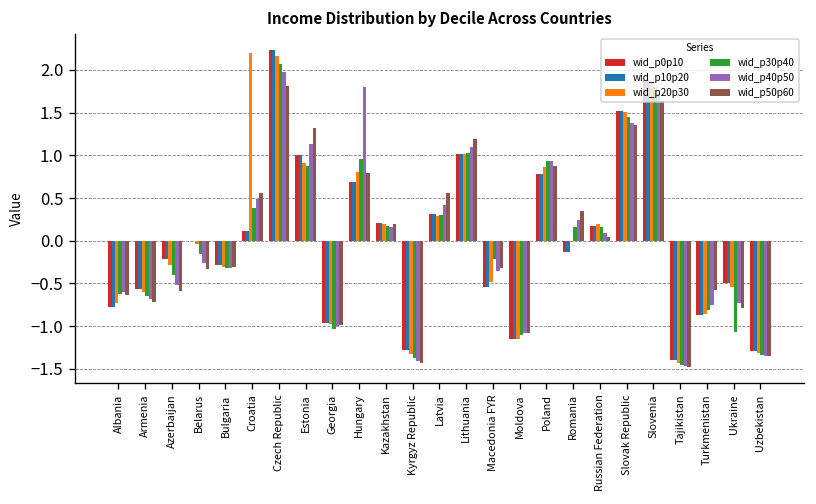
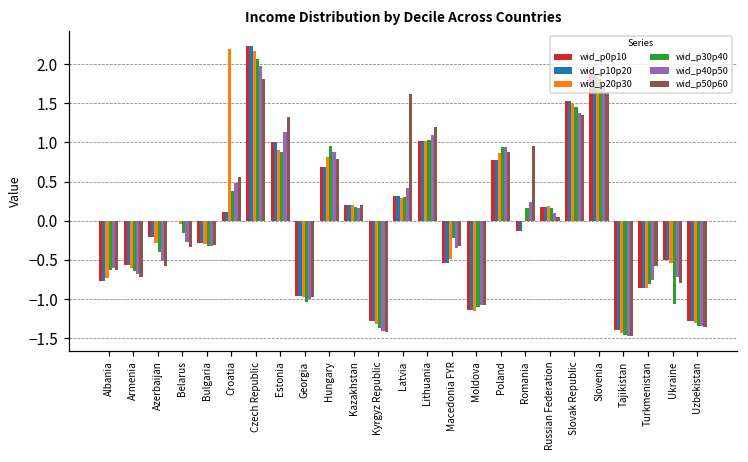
  {
    "wid_p0p10": {
      "Albania": -0.8,
      "Armenia": -0.6,
      "Azerbaijan": -0.2,
      "Bulgaria": -0.3,
      "Croatia": 0.1,
      "Czech Republic": 2.2,
      "Estonia": 1.0,
      "Georgia": -1.0,
      "Hungary": 0.7,
      "Kazakhstan": 0.2,
      "Kyrgyz Republic": -1.3,
      "Latvia": 0.3,
      "Lithuania": 1.0,
      "Macedonia FYR": -0.5,
      "Moldova": -1.1,
      "Poland": 0.8,
      "Romania": -0.1,
      "Russian Federation": 0.2,
      "Slovak Republic": 1.5,
      "Tajikistan": -1.4,
      "Turkmenistan": -0.9,
      "Ukraine": -0.5,
      "Uzbekistan": -1.3
    },
    "wid_p10p20": {
      "Albania": -0.8,
      "Armenia": -0.6,
      "Azerbaijan": -0.2,
      "Bulgaria": -0.3,
      "Croatia": 0.1,
      "Czech Republic": 2.2,
      "Estonia": 1.0,
      "Georgia": -1.0,
      "Hungary": 0.7,
      "Kazakhstan": 0.2,
      "Kyrgyz Republic": -1.3,
      "Latvia": 0.3,
      "Lithuania": 1.0,
      "Macedonia FYR": -0.5,
      "Moldova": -1.1,
      "Poland": 0.8,
      "Romania": -0.1,
      "Russian Federation": 0.2,
      "Slovak Republic": 1.5,
      "Tajikistan": -1.4,
      "Turkmenistan": -0.9,
      "Ukraine": -0.5,
      "Uzbekistan": -1.3
    },
    "wid_p20p30": {
      "Albania": -0.7,
      "Armenia": -0.6,
      "Azerbaijan": -0.3,
      "Belarus": 0.0,
      "Bulgaria": -0.3,
      "Croatia": 2.2,
      "Czech Republic": 2.2,
      "Estonia": 0.9,
      "Georgia": -1.0,
      "Hungary": 0.8,
      "Kazakhstan": 0.2,
      "Kyrgyz Republic": -1.3,
      "Latvia": 0.3,
      "Lithuania": 1.0,
      "Macedonia FYR": -0.5,
      "Moldova": -1.1,
      "Poland": 0.9,
      "Russian Federation": 0.2,
      "Slovak Republic": 1.5,
      "Tajikistan": -1.4,
      "Turkmenistan": -0.9,
      "Ukraine": -0.5,
      "Uzbekistan": -1.3
    },
    "wid_p30p40": {
      "Albania": -0.6,
      "Armenia": -0.6,
      "Azerbaijan": -0.4,
      "Belarus": -0.2,
      "Bulgaria": -0.3,
      "Croatia": 0.4,
      "Czech Republic": 2.1,
      "Estonia": 0.9,
      "Georgia": -1.0,
      "Hungary": 1.0,
      "Kazakhstan": 0.2,
      "Kyrgyz Republic": -1.4,
      "Latvia": 0.3,
      "Lithuania": 1.0,
      "Macedonia FYR": -0.2,
      "Moldova": -1.1,
      "Poland": 0.9,
      "Romania": 0.2,
      "Russian Federation": 0.2,
      "Slovak Republic": 1.5,
      "Tajikistan": -1.5,
      "Turkmenistan": -0.8,
      "Ukraine": -1.1,
      "Uzbekistan": -1.3
    },
    "wid_p40p50": {
      "Albania": -0.6,
      "Armenia": -0.7,
      "Azerbaijan": -0.5,
      "Belarus": -0.3,
      "Bulgaria": -0.3,
      "Croatia": 0.5,
      "Czech Republic": 2.0,
      "Estonia": 1.1,
      "Georgia": -1.0,
-     "Hungary": 1.8,
+     "Hungary": 0.9,
      "Kazakhstan": 0.2,
      "Kyrgyz Republic": -1.4,
      "Latvia": 0.4,
      "Lithuania": 1.1,
      "Macedonia FYR": -0.4,
      "Moldova": -1.1,
      "Poland": 0.9,
      "Romania": 0.2,
      "Russian Federation": 0.1,
      "Slovak Republic": 1.4,
      "Tajikistan": -1.5,
      "Turkmenistan": -0.8,
      "Ukraine": -0.7,
      "Uzbekistan": -1.3
    },
    "wid_p50p60": {
      "Albania": -0.6,
      "Armenia": -0.7,
      "Azerbaijan": -0.6,
      "Belarus": -0.3,
      "Bulgaria": -0.3,
      "Croatia": 0.6,
      "Czech Republic": 1.8,
      "Estonia": 1.3,
      "Georgia": -1.0,
      "Hungary": 0.8,
      "Kazakhstan": 0.2,
      "Kyrgyz Republic": -1.4,
-     "Latvia": 0.6,
+     "Latvia": 1.6,
      "Lithuania": 1.2,
      "Macedonia FYR": -0.3,
      "Moldova": -1.1,
      "Poland": 0.9,
-     "Romania": 0.4,
+     "Romania": 0.9,
      "Russian Federation": 0.0,
      "Slovak Republic": 1.4,
      "Tajikistan": -1.5,
      "Turkmenistan": -0.6,
      "Ukraine": -0.8,
      "Uzbekistan": -1.4
    }
  }
